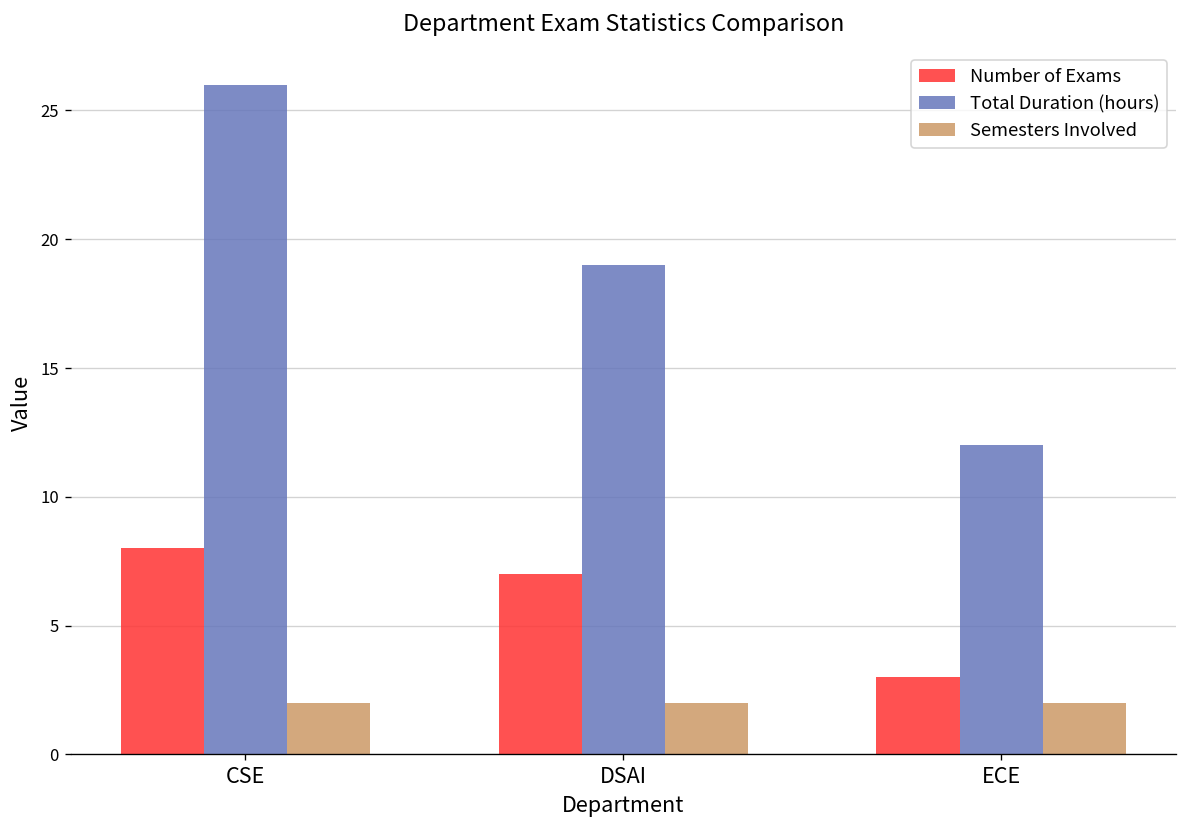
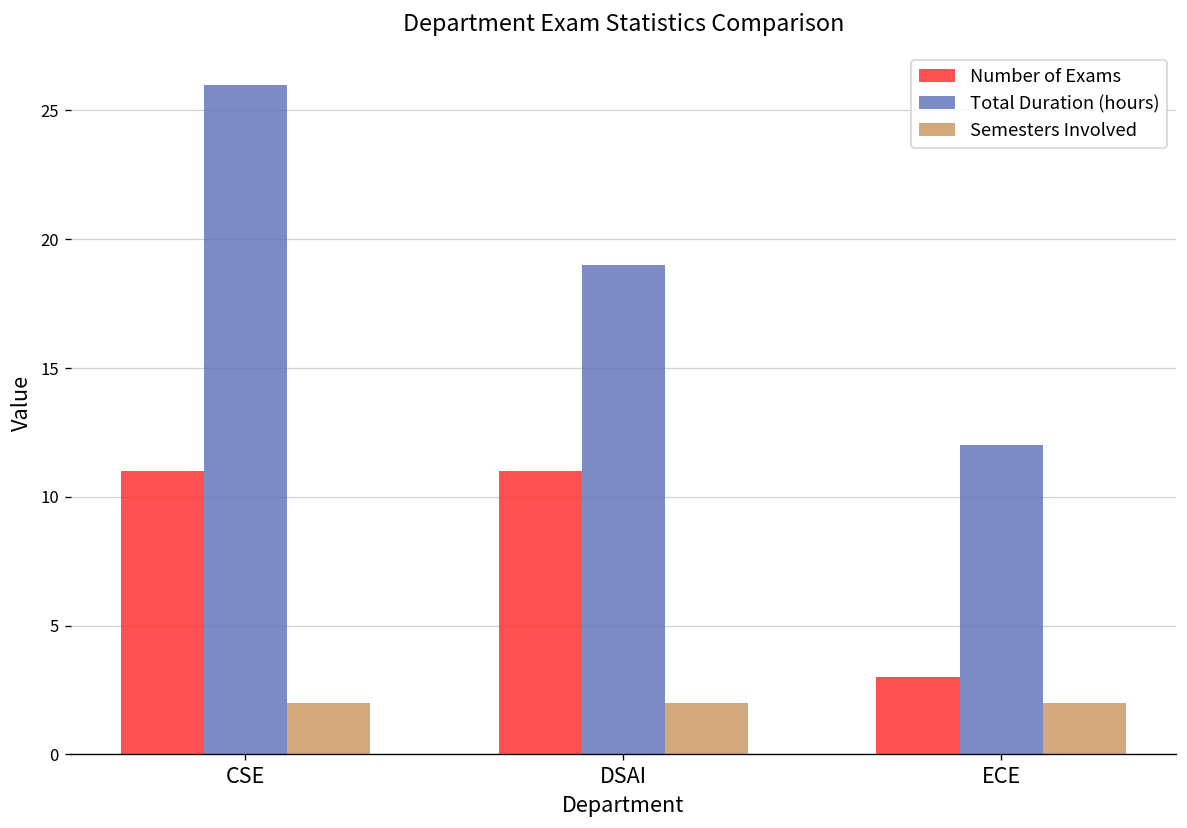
  {
    "Number of Exams": {
-     "CSE": 8,
-     "DSAI": 7,
+     "CSE": 11,
+     "DSAI": 11,
      "ECE": 3
    },
    "Total Duration (hours)": {
      "CSE": 26,
      "DSAI": 19,
      "ECE": 12
    },
    "Semesters Involved": {
      "CSE": 2,
      "DSAI": 2,
      "ECE": 2
    }
  }
